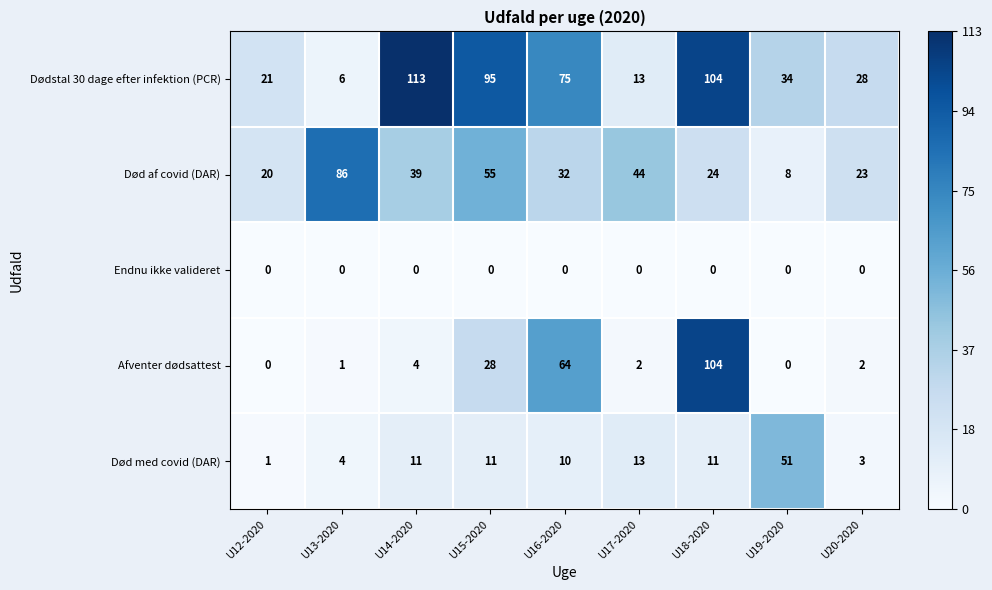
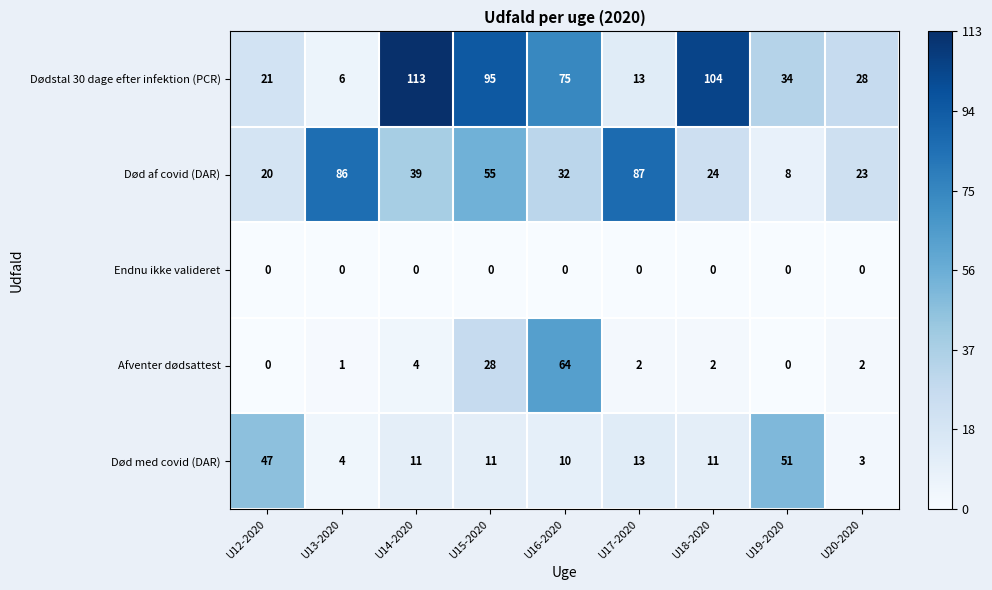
  {
    "Dødstal 30 dage efter infektion (PCR)": {
      "U12-2020": 21,
      "U13-2020": 6,
      "U14-2020": 113,
      "U15-2020": 95,
      "U16-2020": 75,
      "U17-2020": 13,
      "U18-2020": 104,
      "U19-2020": 34,
      "U20-2020": 28
    },
    "Død af covid (DAR)": {
      "U12-2020": 20,
      "U13-2020": 86,
      "U14-2020": 39,
      "U15-2020": 55,
      "U16-2020": 32,
-     "U17-2020": 44,
+     "U17-2020": 87,
      "U18-2020": 24,
      "U19-2020": 8,
      "U20-2020": 23
    },
    "Endnu ikke valideret": {
      "U12-2020": 0,
      "U13-2020": 0,
      "U14-2020": 0,
      "U15-2020": 0,
      "U16-2020": 0,
      "U17-2020": 0,
      "U18-2020": 0,
      "U19-2020": 0,
      "U20-2020": 0
    },
    "Afventer dødsattest": {
      "U12-2020": 0,
      "U13-2020": 1,
      "U14-2020": 4,
      "U15-2020": 28,
      "U16-2020": 64,
      "U17-2020": 2,
-     "U18-2020": 104,
+     "U18-2020": 2,
      "U19-2020": 0,
      "U20-2020": 2
    },
    "Død med covid (DAR)": {
-     "U12-2020": 1,
+     "U12-2020": 47,
      "U13-2020": 4,
      "U14-2020": 11,
      "U15-2020": 11,
      "U16-2020": 10,
      "U17-2020": 13,
      "U18-2020": 11,
      "U19-2020": 51,
      "U20-2020": 3
    }
  }
